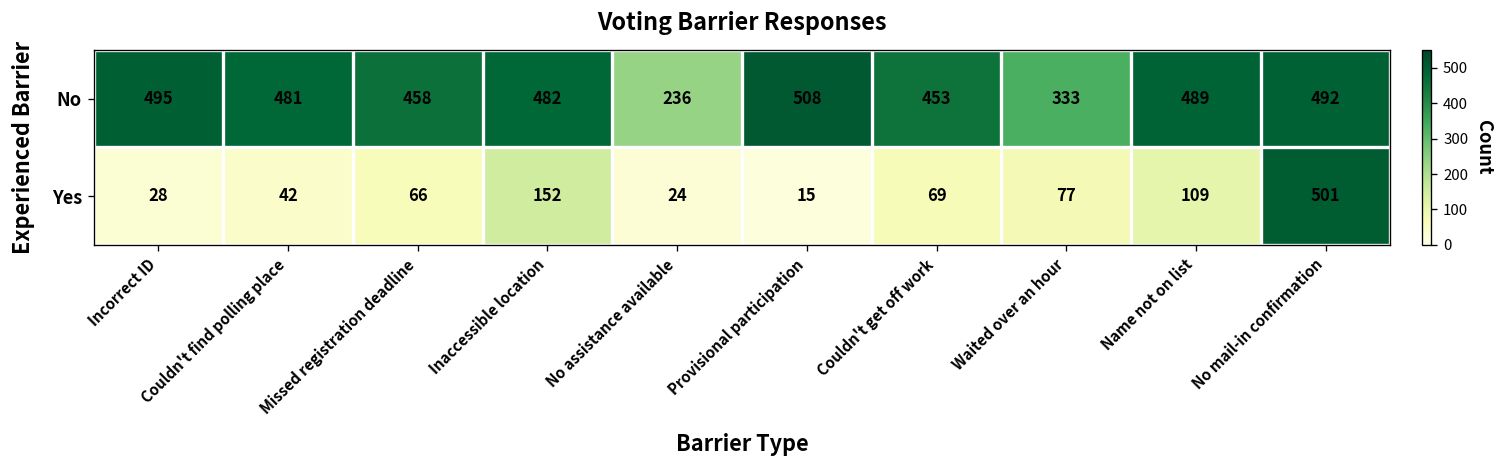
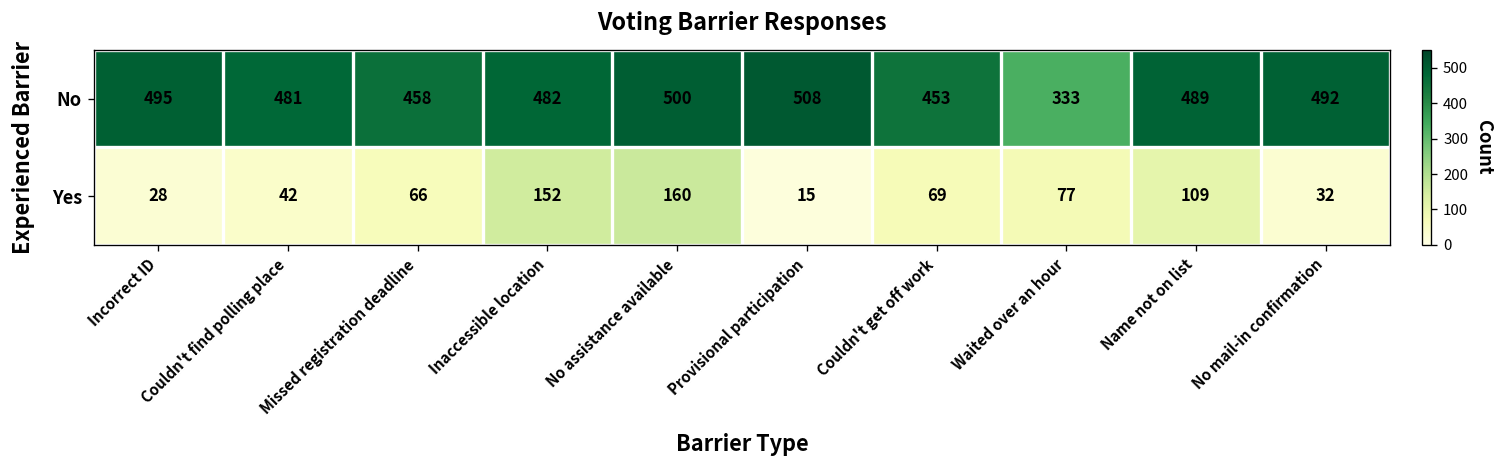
  {
    "No": {
      "Incorrect ID": 495,
      "Couldn't find polling place": 481,
      "Missed registration deadline": 458,
      "Inaccessible location": 482,
-     "No assistance available": 236,
+     "No assistance available": 500,
      "Provisional participation": 508,
      "Couldn't get off work": 453,
      "Waited over an hour": 333,
      "Name not on list": 489,
      "No mail-in confirmation": 492
    },
    "Yes": {
      "Incorrect ID": 28,
      "Couldn't find polling place": 42,
      "Missed registration deadline": 66,
      "Inaccessible location": 152,
-     "No assistance available": 24,
+     "No assistance available": 160,
      "Provisional participation": 15,
      "Couldn't get off work": 69,
      "Waited over an hour": 77,
      "Name not on list": 109,
-     "No mail-in confirmation": 501
+     "No mail-in confirmation": 32
    }
  }
